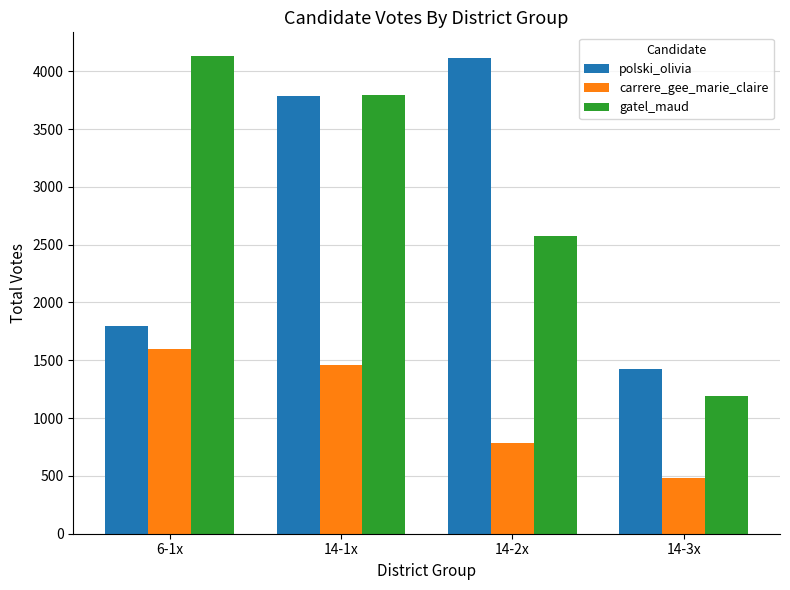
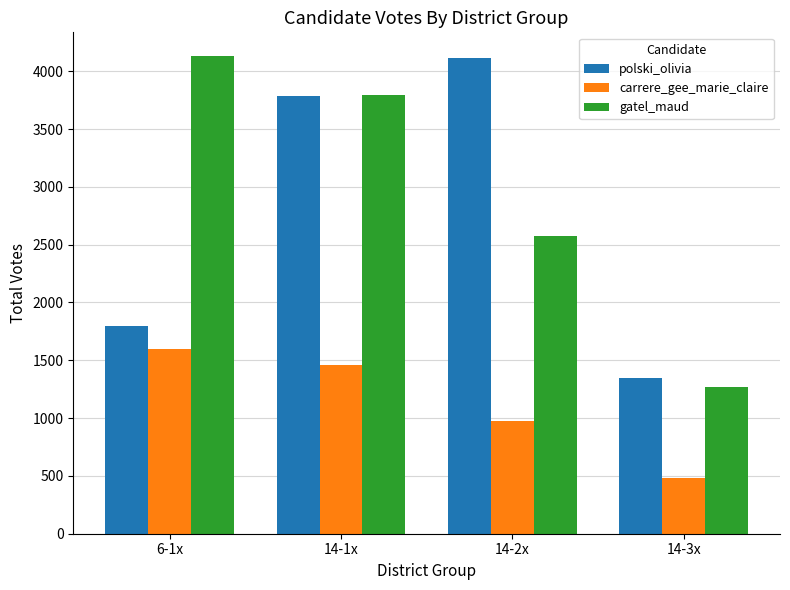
  {
    "polski_olivia": {
      "6-1x": 1800,
      "14-1x": 3790,
      "14-2x": 4120,
-     "14-3x": 1430
+     "14-3x": 1350
    },
    "carrere_gee_marie_claire": {
      "6-1x": 1600,
      "14-1x": 1460,
-     "14-2x": 790,
+     "14-2x": 980,
      "14-3x": 480
    },
    "gatel_maud": {
      "6-1x": 4130,
      "14-1x": 3790,
      "14-2x": 2580,
-     "14-3x": 1190
+     "14-3x": 1270
    }
  }
